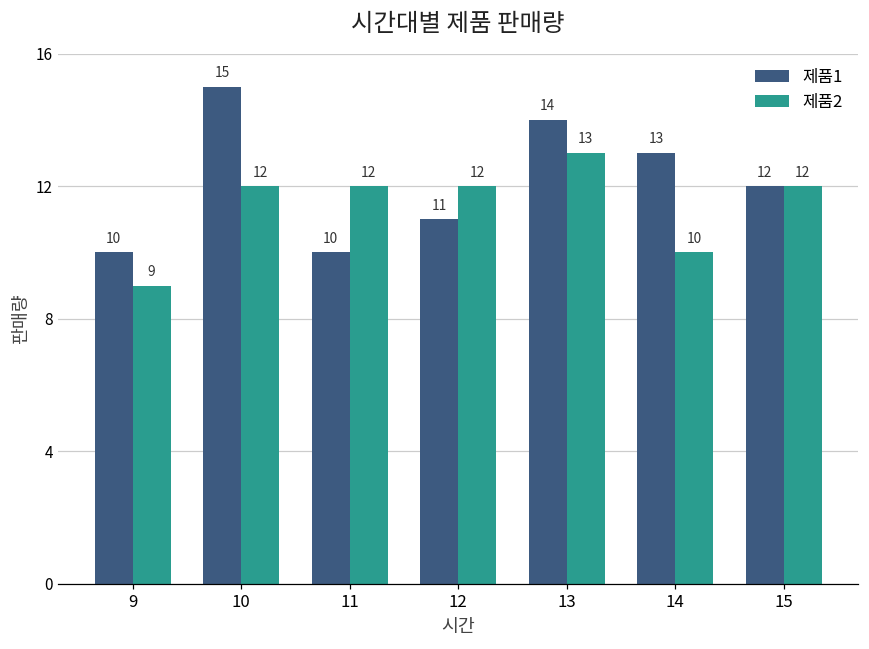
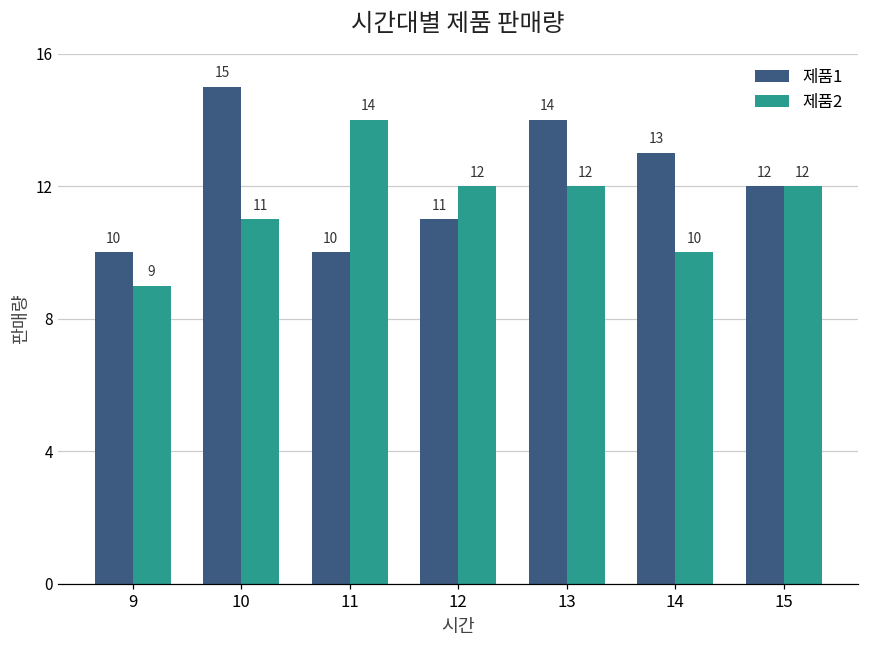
  {
    "제품1": {
      "9": 10,
      "10": 15,
      "11": 10,
      "12": 11,
      "13": 14,
      "14": 13,
      "15": 12
    },
    "제품2": {
      "9": 9,
-     "10": 12,
-     "11": 12,
+     "10": 11,
+     "11": 14,
      "12": 12,
-     "13": 13,
+     "13": 12,
      "14": 10,
      "15": 12
    }
  }
